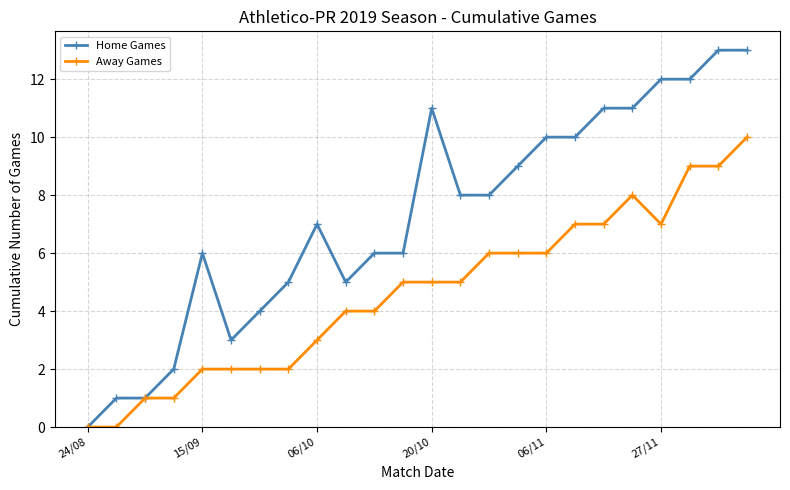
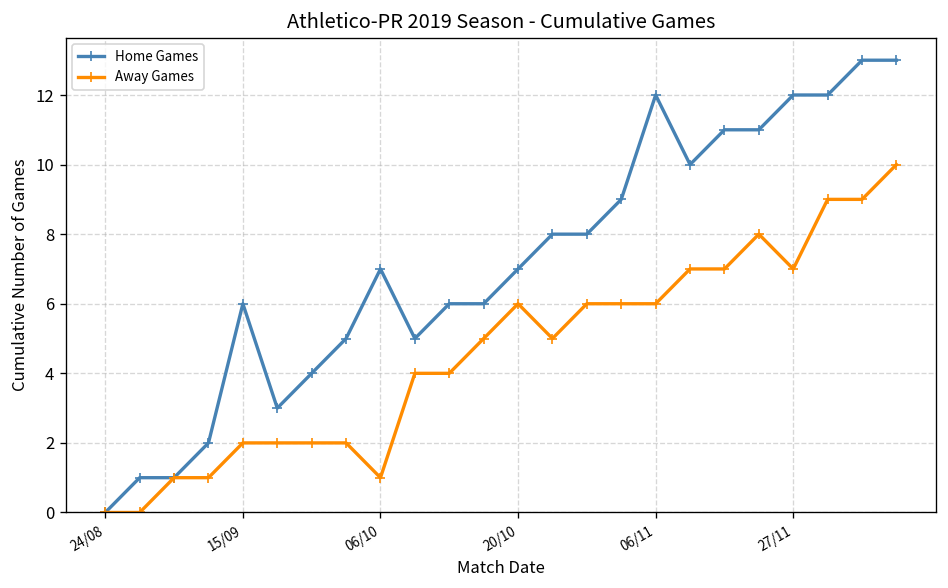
  {
    "Home Games": {
      "15/09": 6,
      "06/10": 7,
-     "20/10": 11,
-     "06/11": 10,
+     "20/10": 7,
+     "06/11": 12,
      "27/11": 12
    },
    "Away Games": {
      "15/09": 2,
-     "06/10": 3,
-     "20/10": 5,
+     "06/10": 1,
+     "20/10": 6,
      "06/11": 6,
      "27/11": 7
    }
  }
